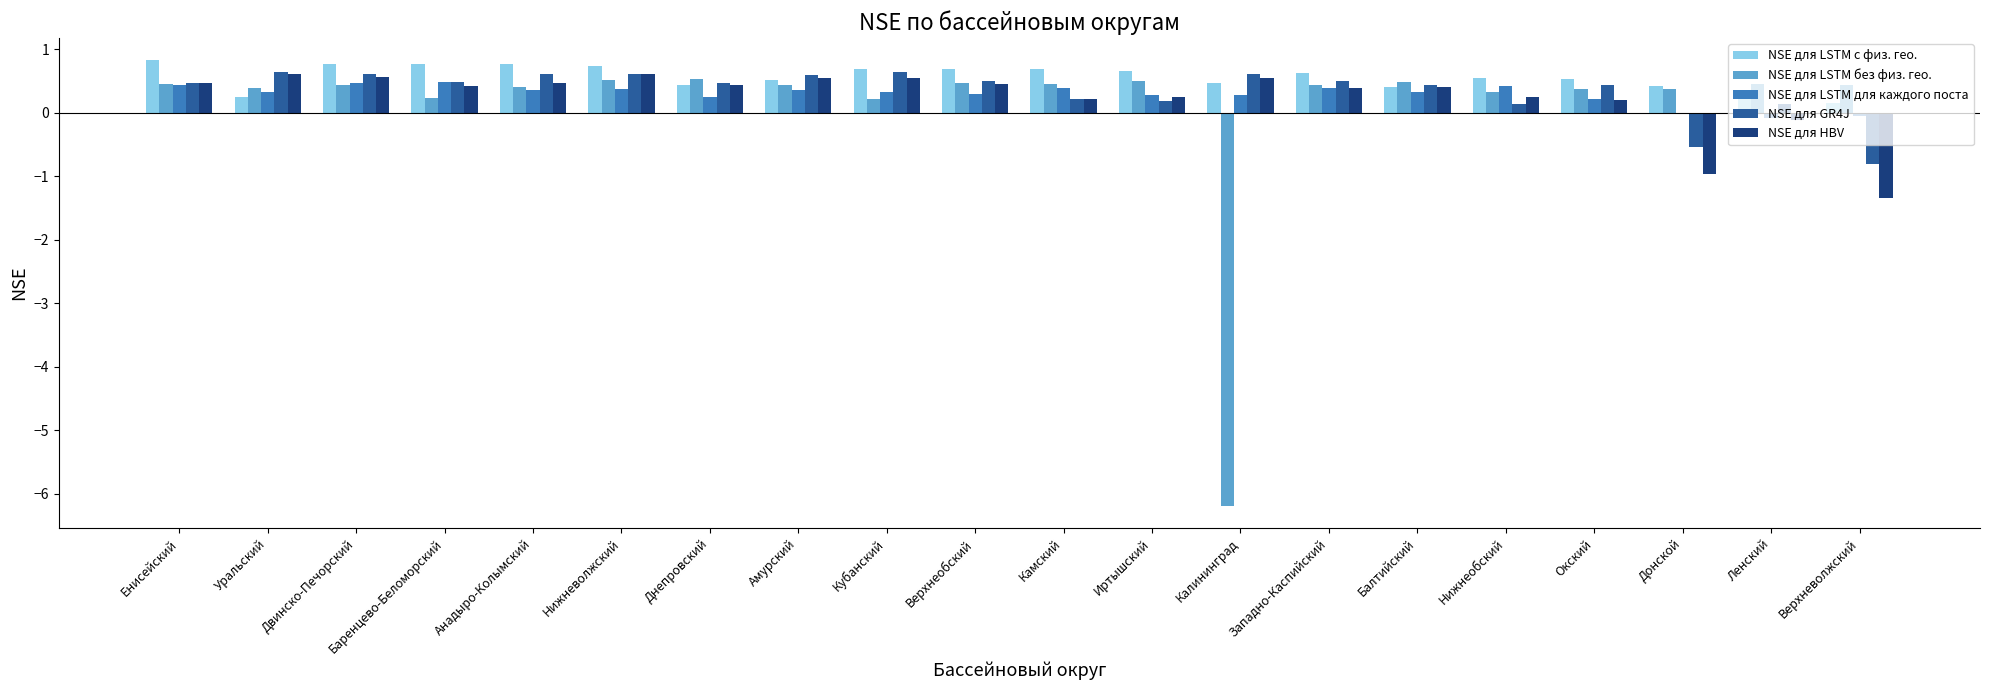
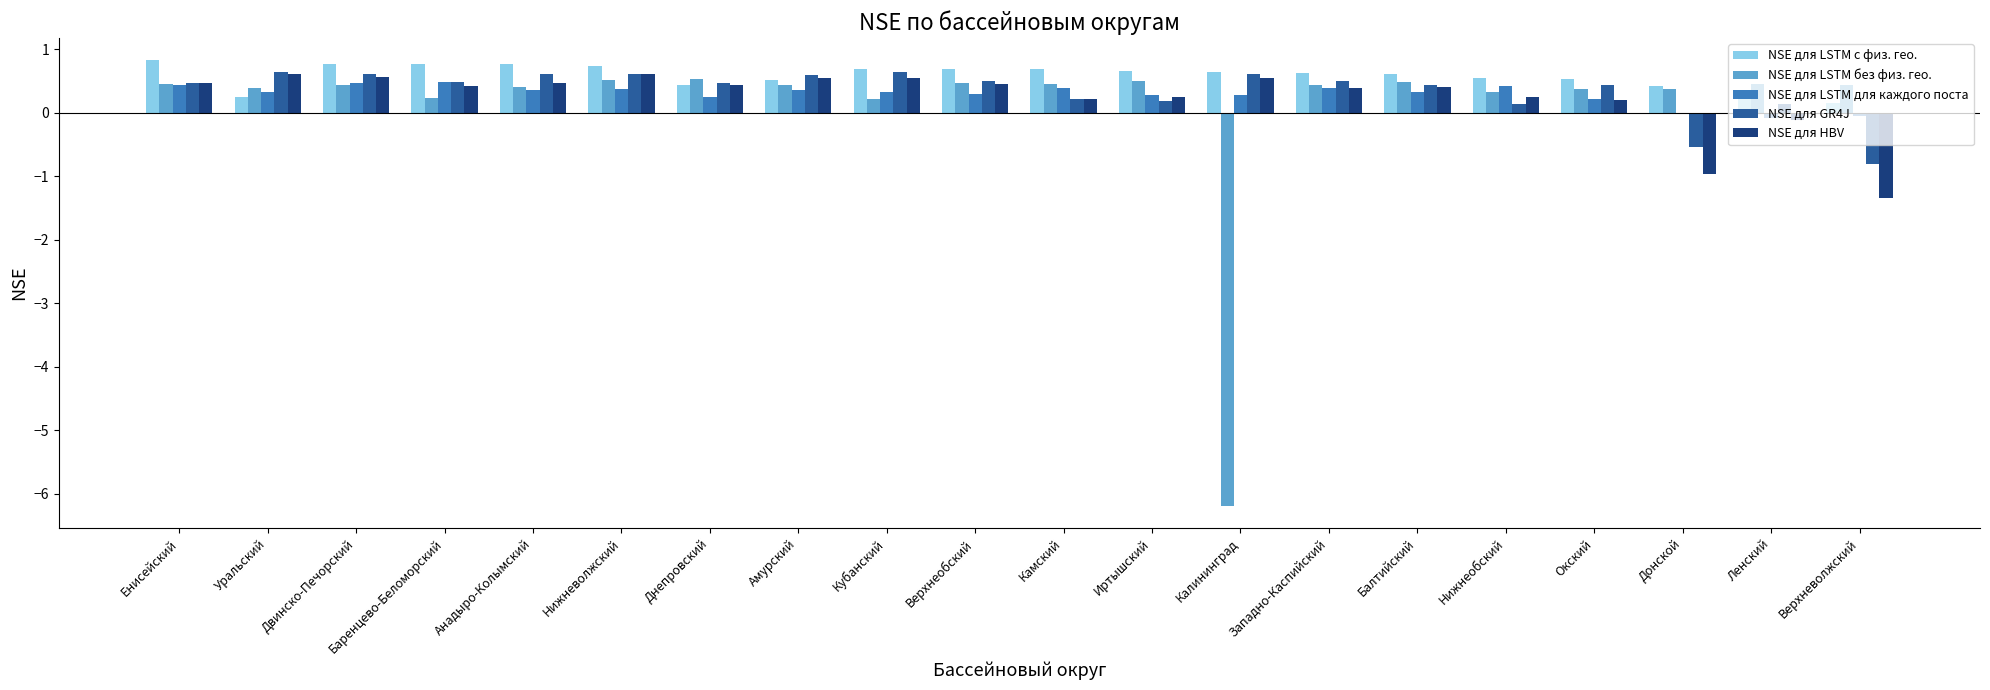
  {
    "NSE для LSTM с физ. гео.": {
      "Енисейский": 0.8,
      "Уральский": 0.2,
      "Двинско-Печорский": 0.8,
      "Баренцево-Беломорский": 0.8,
      "Анадыро-Колымский": 0.8,
      "Нижневолжский": 0.7,
      "Днепровский": 0.4,
      "Амурский": 0.5,
      "Кубанский": 0.7,
      "Верхнеобский": 0.7,
      "Камский": 0.7,
      "Иртышский": 0.7,
-     "Калининград": 0.5,
+     "Калининград": 0.6,
      "Западно-Каспийский": 0.6,
-     "Балтийский": 0.4,
+     "Балтийский": 0.6,
      "Нижнеобский": 0.6,
      "Окский": 0.5,
      "Донской": 0.4
    }
  }
